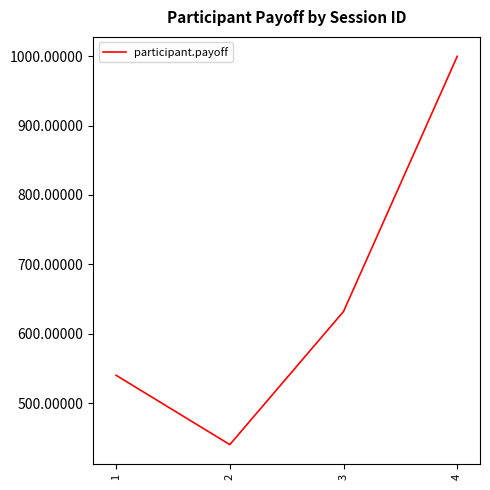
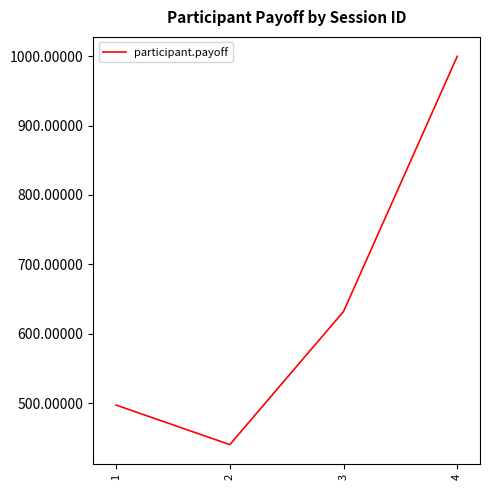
  {
-   "1": 540,
+   "1": 500,
    "2": 440,
    "3": 630,
    "4": 1000
  }
